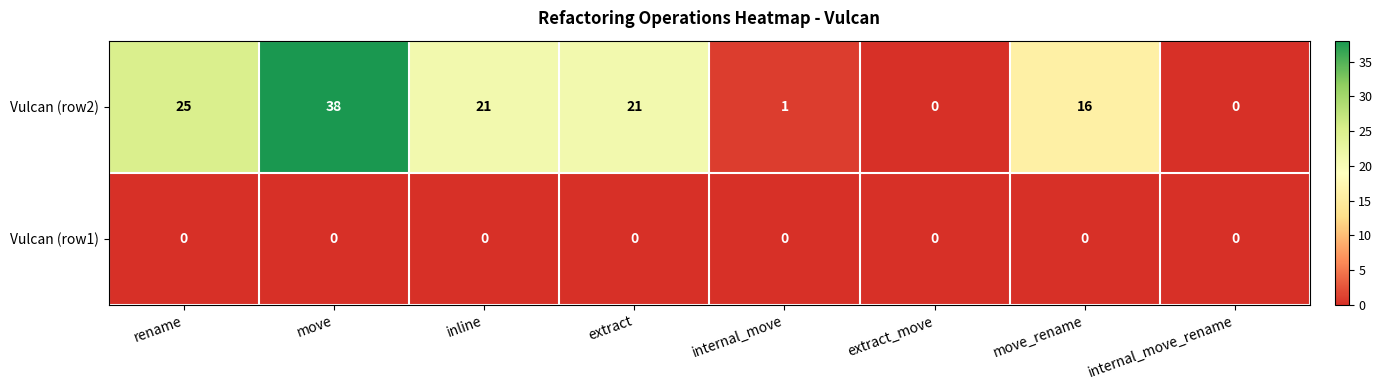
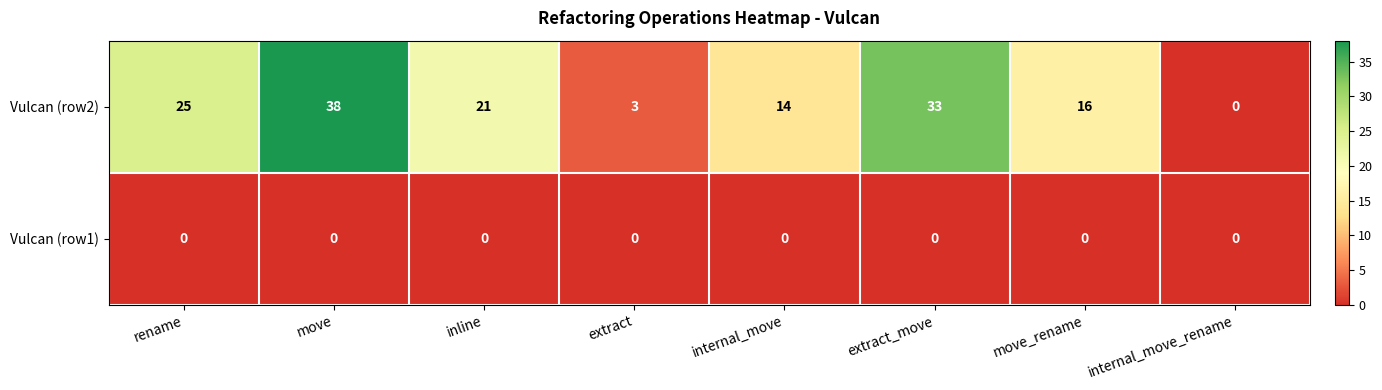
  {
    "Vulcan (row2)": {
      "rename": 25,
      "move": 38,
      "inline": 21,
-     "extract": 21,
-     "internal_move": 1,
-     "extract_move": 0,
+     "extract": 3,
+     "internal_move": 14,
+     "extract_move": 33,
      "move_rename": 16,
      "internal_move_rename": 0
    },
    "Vulcan (row1)": {
      "rename": 0,
      "move": 0,
      "inline": 0,
      "extract": 0,
      "internal_move": 0,
      "extract_move": 0,
      "move_rename": 0,
      "internal_move_rename": 0
    }
  }
